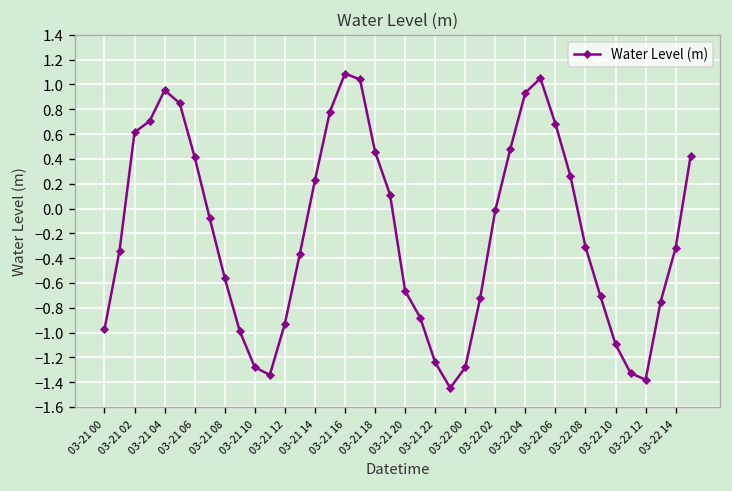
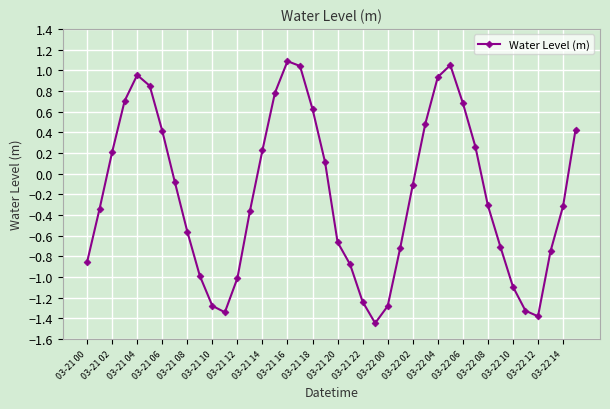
  {
-   "03-21 00": -0.97,
-   "03-21 02": 0.62,
+   "03-21 00": -0.86,
+   "03-21 02": 0.21,
    "03-21 04": 0.95,
    "03-21 06": 0.41,
    "03-21 08": -0.56,
    "03-21 10": -1.28,
-   "03-21 12": -0.93,
+   "03-21 12": -1.01,
    "03-21 14": 0.23,
    "03-21 16": 1.09,
-   "03-21 18": 0.46,
+   "03-21 18": 0.62,
    "03-21 20": -0.66,
    "03-21 22": -1.24,
    "03-22 00": -1.28,
-   "03-22 02": -0.01,
+   "03-22 02": -0.11,
    "03-22 04": 0.93,
    "03-22 06": 0.68,
    "03-22 08": -0.31,
    "03-22 10": -1.09,
    "03-22 12": -1.38,
    "03-22 14": -0.32
  }
